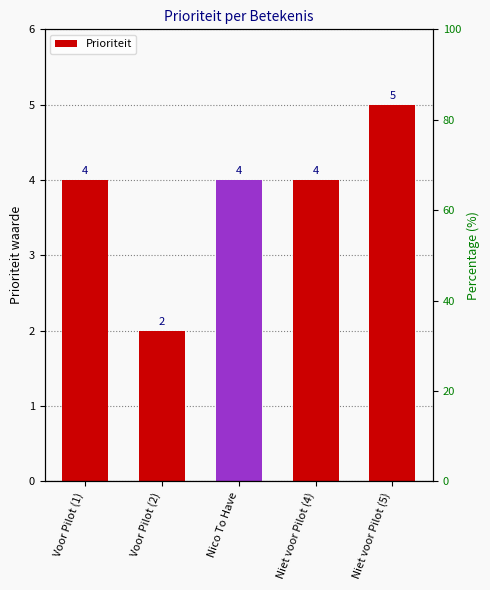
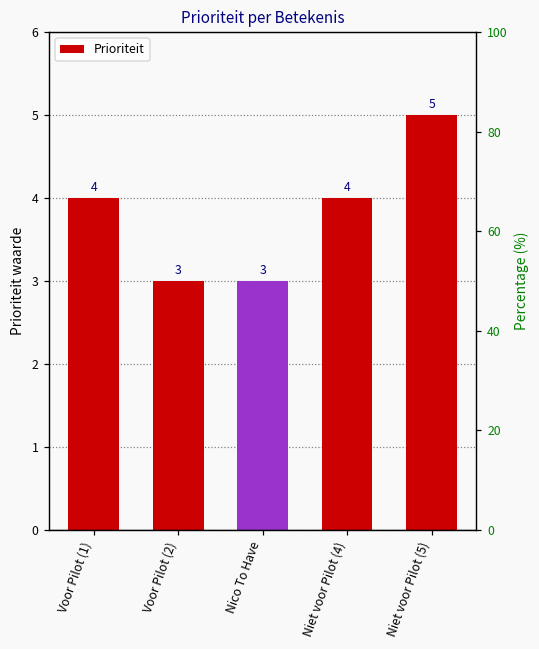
  {
    "Voor Pilot (1)": 4,
-   "Voor Pilot (2)": 2,
-   "Nico To Have": 4,
+   "Voor Pilot (2)": 3,
+   "Nico To Have": 3,
    "Niet voor Pilot (4)": 4,
    "Niet voor Pilot (5)": 5
  }
